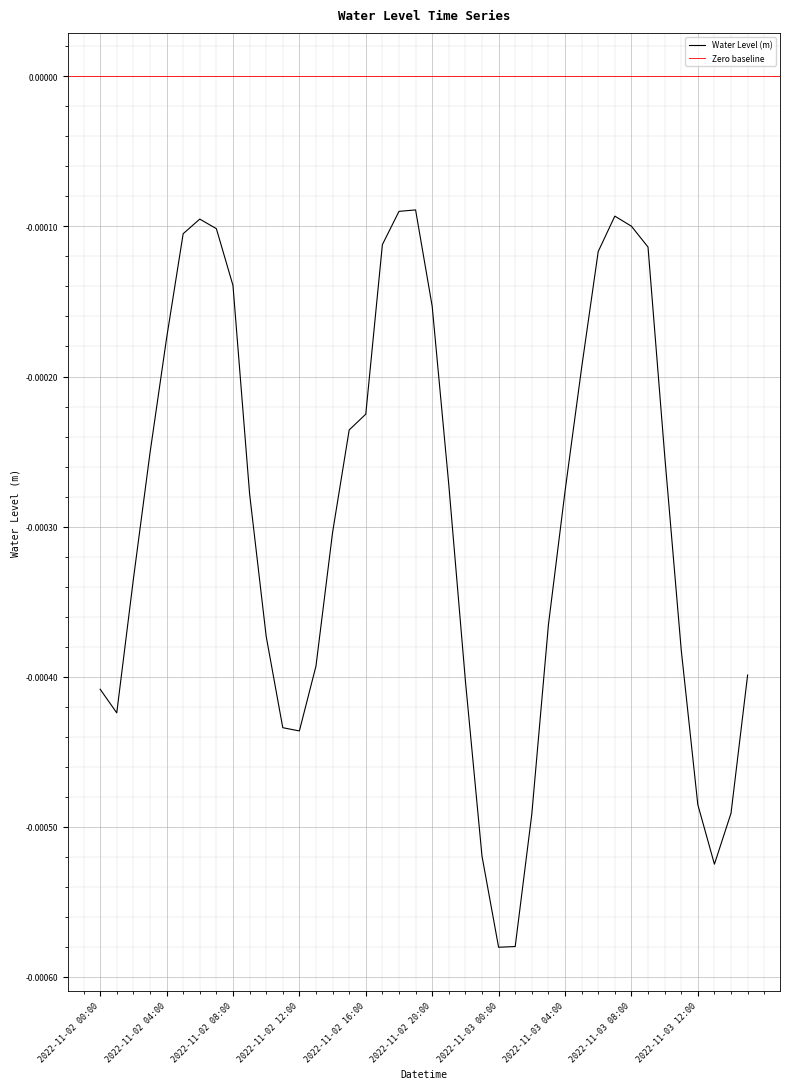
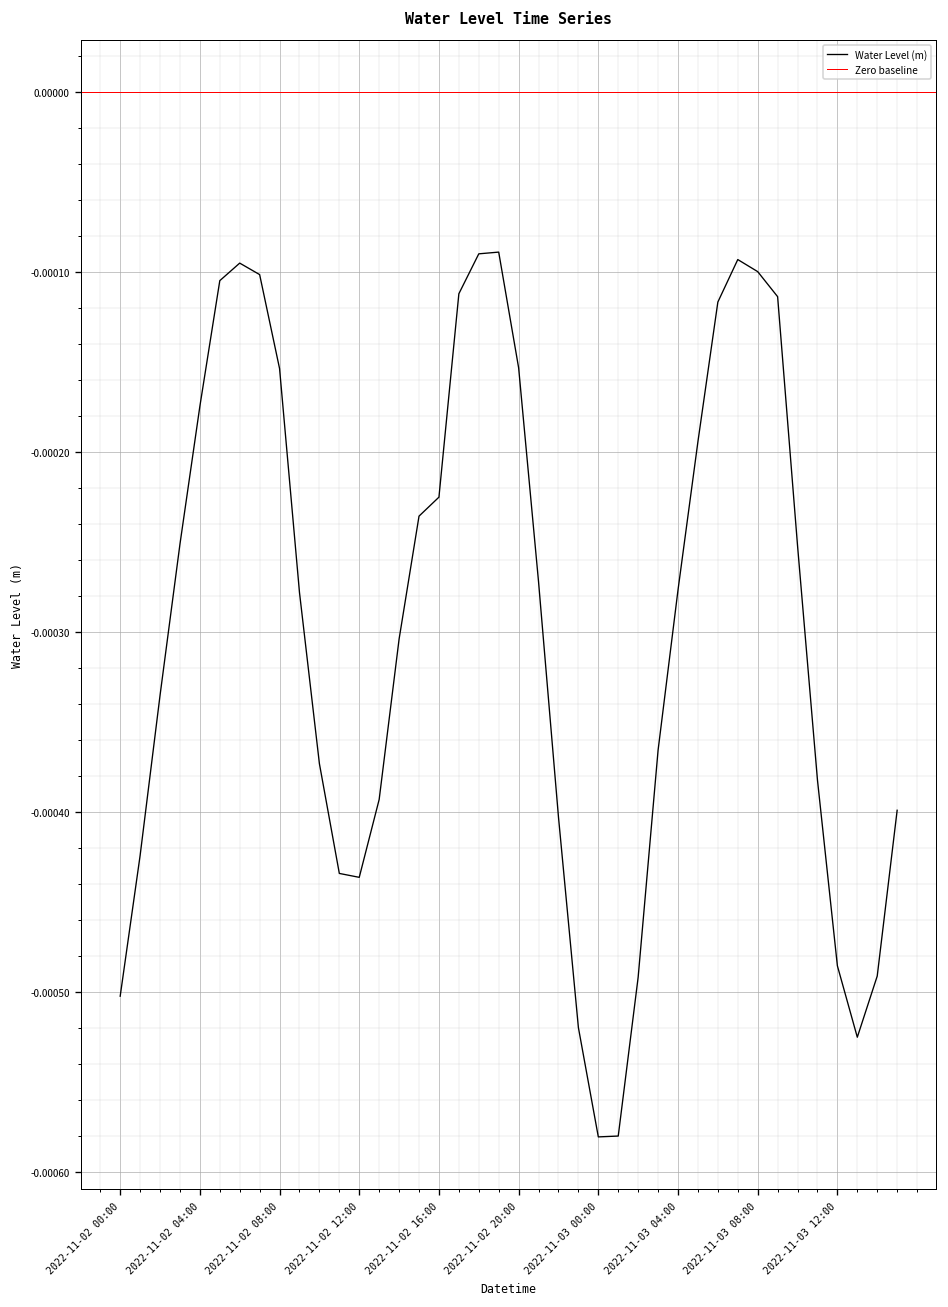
  {
-   "2022-11-02 00:00": -0.000408,
+   "2022-11-02 00:00": -0.000502,
    "2022-11-02 04:00": -0.000175,
-   "2022-11-02 08:00": -0.000139,
+   "2022-11-02 08:00": -0.000154,
    "2022-11-02 12:00": -0.000436,
    "2022-11-02 16:00": -0.000225,
    "2022-11-02 20:00": -0.000153,
    "2022-11-03 00:00": -0.000580,
    "2022-11-03 04:00": -0.000277,
    "2022-11-03 08:00": -0.000100,
    "2022-11-03 12:00": -0.000485
  }
